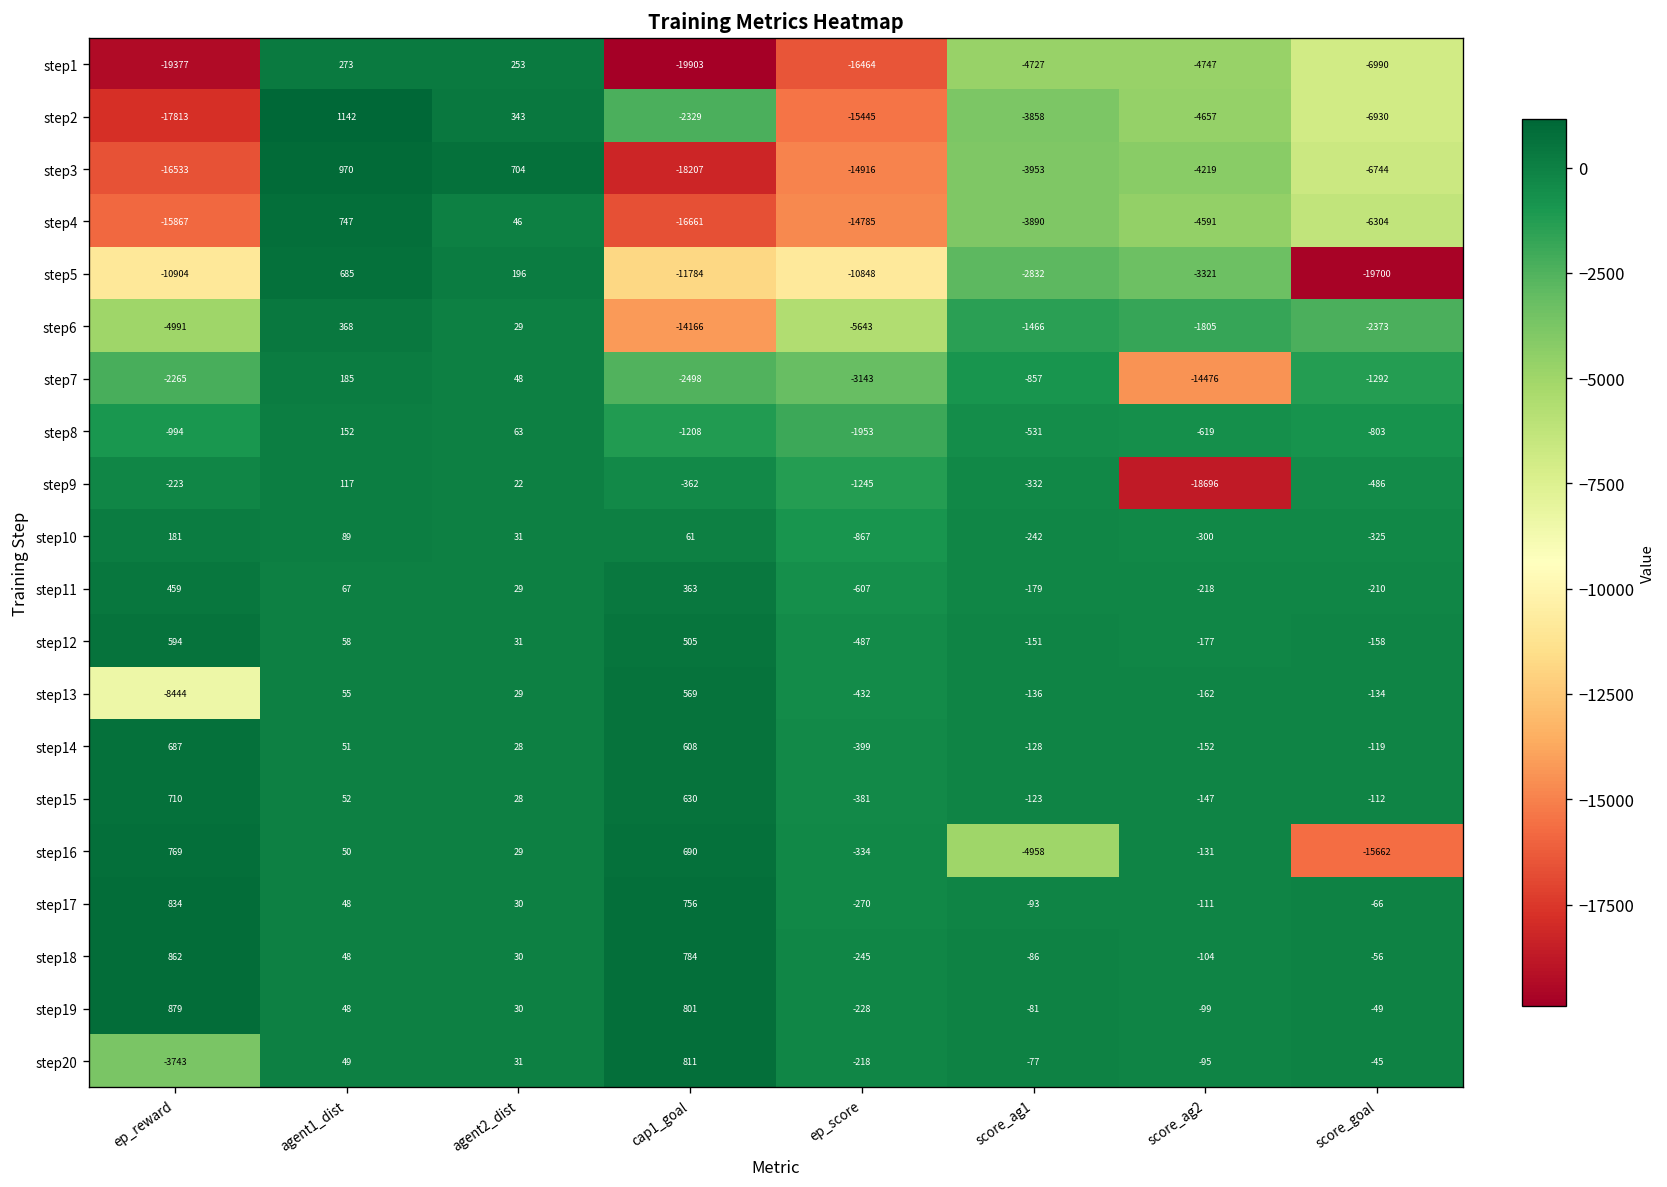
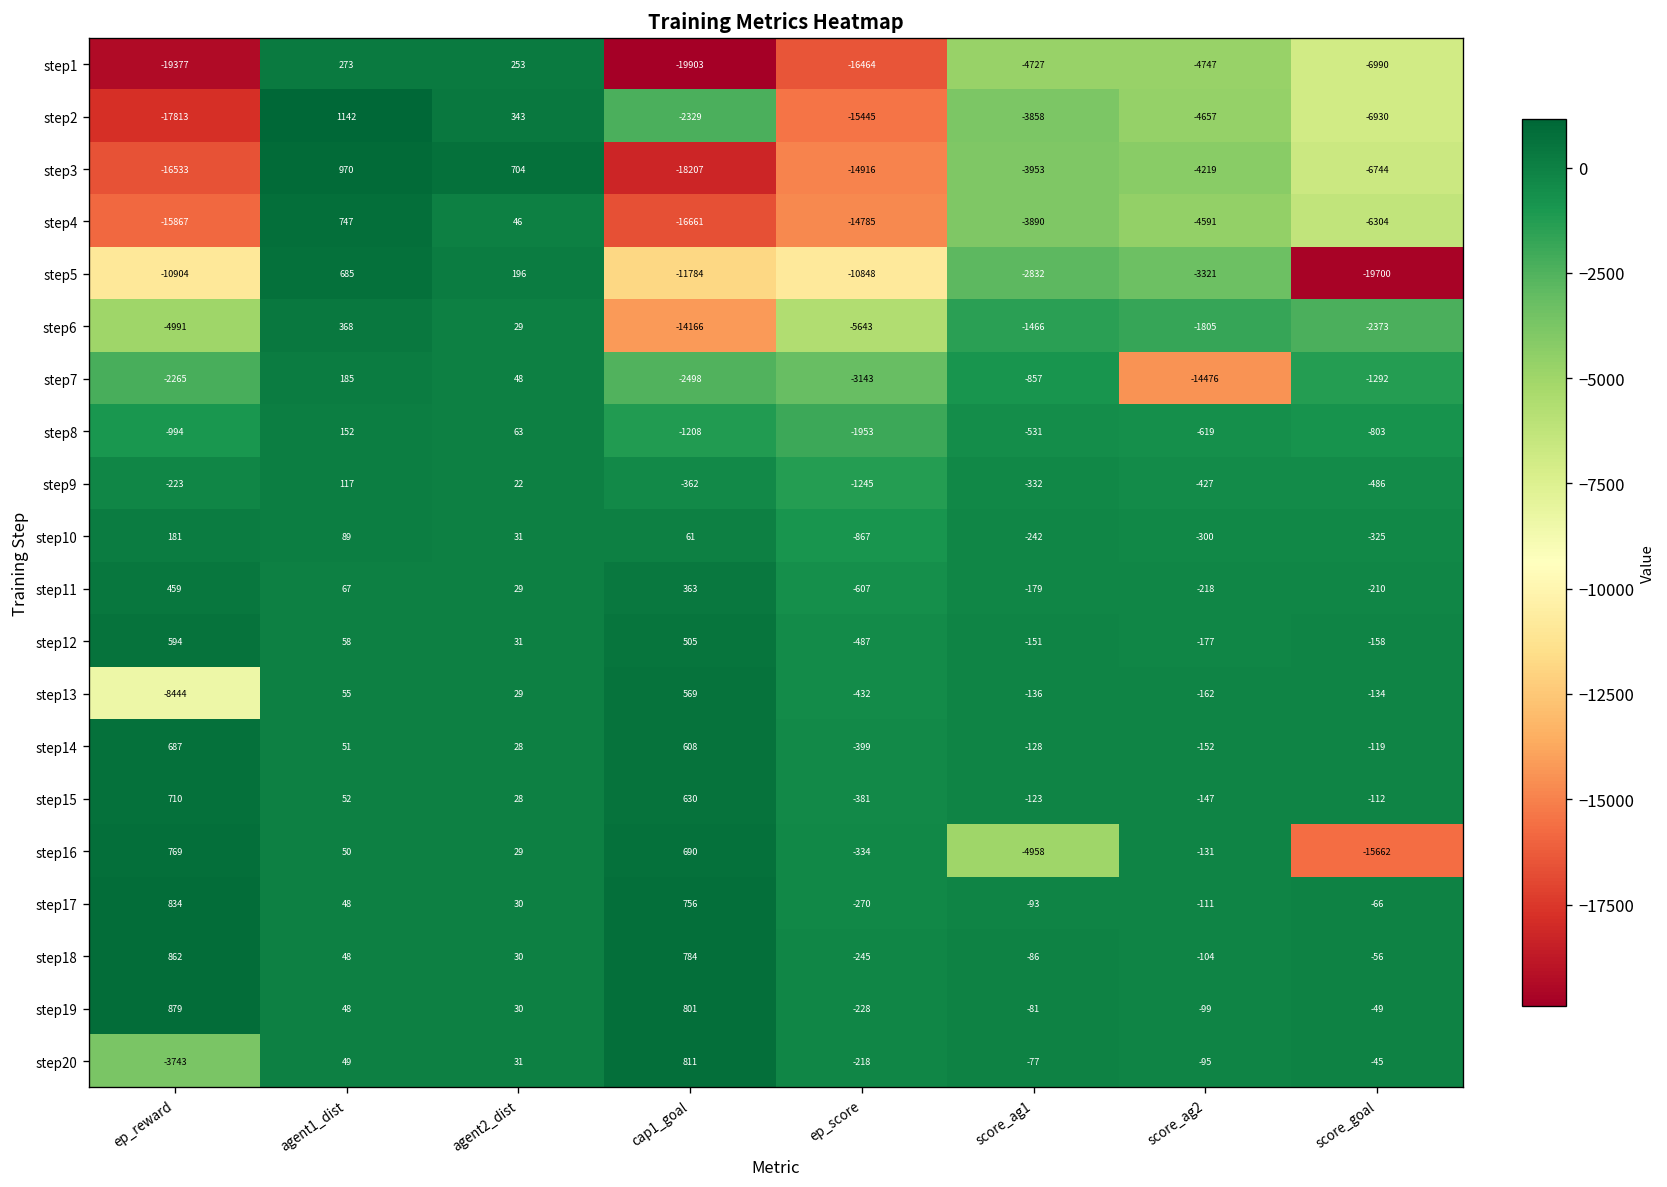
  {
    "step1": {
      "ep_reward": -19377,
      "agent1_dist": 273,
      "agent2_dist": 253,
      "cap1_goal": -19903,
      "ep_score": -16464,
      "score_ag1": -4727,
      "score_ag2": -4747,
      "score_goal": -6990
    },
    "step2": {
      "ep_reward": -17813,
      "agent1_dist": 1142,
      "agent2_dist": 343,
      "cap1_goal": -2329,
      "ep_score": -15445,
      "score_ag1": -3858,
      "score_ag2": -4657,
      "score_goal": -6930
    },
    "step3": {
      "ep_reward": -16533,
      "agent1_dist": 970,
      "agent2_dist": 704,
      "cap1_goal": -18207,
      "ep_score": -14916,
      "score_ag1": -3953,
      "score_ag2": -4219,
      "score_goal": -6744
    },
    "step4": {
      "ep_reward": -15867,
      "agent1_dist": 747,
      "agent2_dist": 46,
      "cap1_goal": -16661,
      "ep_score": -14785,
      "score_ag1": -3890,
      "score_ag2": -4591,
      "score_goal": -6304
    },
    "step5": {
      "ep_reward": -10904,
      "agent1_dist": 685,
      "agent2_dist": 196,
      "cap1_goal": -11784,
      "ep_score": -10848,
      "score_ag1": -2832,
      "score_ag2": -3321,
      "score_goal": -19700
    },
    "step6": {
      "ep_reward": -4991,
      "agent1_dist": 368,
      "agent2_dist": 29,
      "cap1_goal": -14166,
      "ep_score": -5643,
      "score_ag1": -1466,
      "score_ag2": -1805,
      "score_goal": -2373
    },
    "step7": {
      "ep_reward": -2265,
      "agent1_dist": 185,
      "agent2_dist": 48,
      "cap1_goal": -2498,
      "ep_score": -3143,
      "score_ag1": -857,
      "score_ag2": -14476,
      "score_goal": -1292
    },
    "step8": {
      "ep_reward": -994,
      "agent1_dist": 152,
      "agent2_dist": 63,
      "cap1_goal": -1208,
      "ep_score": -1953,
      "score_ag1": -531,
      "score_ag2": -619,
      "score_goal": -803
    },
    "step9": {
      "ep_reward": -223,
      "agent1_dist": 117,
      "agent2_dist": 22,
      "cap1_goal": -362,
      "ep_score": -1245,
      "score_ag1": -332,
-     "score_ag2": -18696,
+     "score_ag2": -427,
      "score_goal": -486
    },
    "step10": {
      "ep_reward": 181,
      "agent1_dist": 89,
      "agent2_dist": 31,
      "cap1_goal": 61,
      "ep_score": -867,
      "score_ag1": -242,
      "score_ag2": -300,
      "score_goal": -325
    },
    "step11": {
      "ep_reward": 459,
      "agent1_dist": 67,
      "agent2_dist": 29,
      "cap1_goal": 363,
      "ep_score": -607,
      "score_ag1": -179,
      "score_ag2": -218,
      "score_goal": -210
    },
    "step12": {
      "ep_reward": 594,
      "agent1_dist": 58,
      "agent2_dist": 31,
      "cap1_goal": 505,
      "ep_score": -487,
      "score_ag1": -151,
      "score_ag2": -177,
      "score_goal": -158
    },
    "step13": {
      "ep_reward": -8444,
      "agent1_dist": 55,
      "agent2_dist": 29,
      "cap1_goal": 569,
      "ep_score": -432,
      "score_ag1": -136,
      "score_ag2": -162,
      "score_goal": -134
    },
    "step14": {
      "ep_reward": 687,
      "agent1_dist": 51,
      "agent2_dist": 28,
      "cap1_goal": 608,
      "ep_score": -399,
      "score_ag1": -128,
      "score_ag2": -152,
      "score_goal": -119
    },
    "step15": {
      "ep_reward": 710,
      "agent1_dist": 52,
      "agent2_dist": 28,
      "cap1_goal": 630,
      "ep_score": -381,
      "score_ag1": -123,
      "score_ag2": -147,
      "score_goal": -112
    },
    "step16": {
      "ep_reward": 769,
      "agent1_dist": 50,
      "agent2_dist": 29,
      "cap1_goal": 690,
      "ep_score": -334,
      "score_ag1": -4958,
      "score_ag2": -131,
      "score_goal": -15662
    },
    "step17": {
      "ep_reward": 834,
      "agent1_dist": 48,
      "agent2_dist": 30,
      "cap1_goal": 756,
      "ep_score": -270,
      "score_ag1": -93,
      "score_ag2": -111,
      "score_goal": -66
    },
    "step18": {
      "ep_reward": 862,
      "agent1_dist": 48,
      "agent2_dist": 30,
      "cap1_goal": 784,
      "ep_score": -245,
      "score_ag1": -86,
      "score_ag2": -104,
      "score_goal": -56
    },
    "step19": {
      "ep_reward": 879,
      "agent1_dist": 48,
      "agent2_dist": 30,
      "cap1_goal": 801,
      "ep_score": -228,
      "score_ag1": -81,
      "score_ag2": -99,
      "score_goal": -49
    },
    "step20": {
      "ep_reward": -3743,
      "agent1_dist": 49,
      "agent2_dist": 31,
      "cap1_goal": 811,
      "ep_score": -218,
      "score_ag1": -77,
      "score_ag2": -95,
      "score_goal": -45
    }
  }
